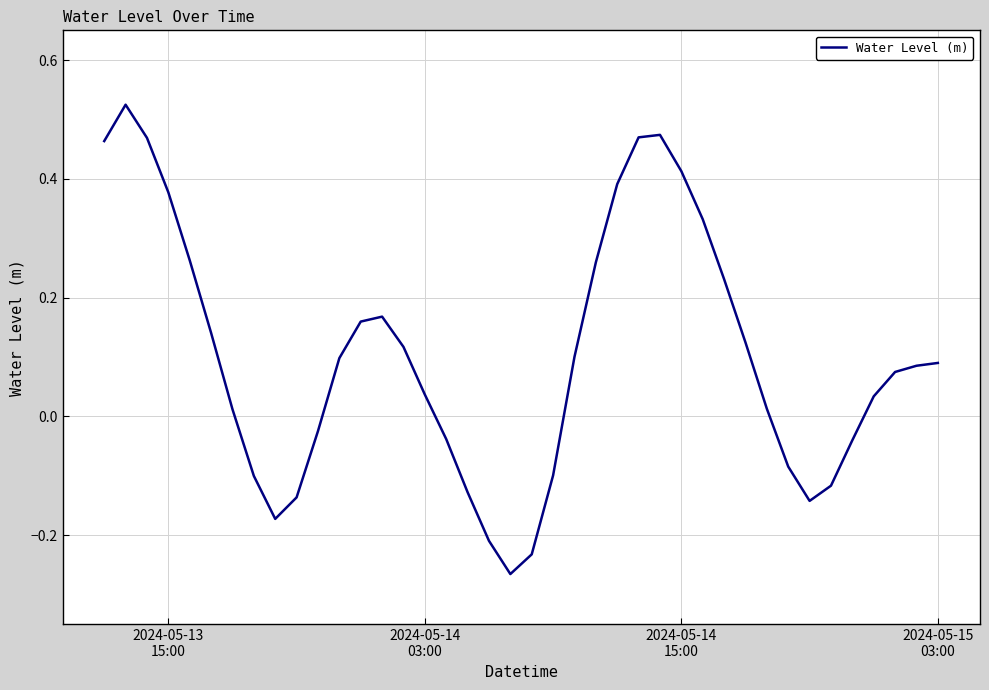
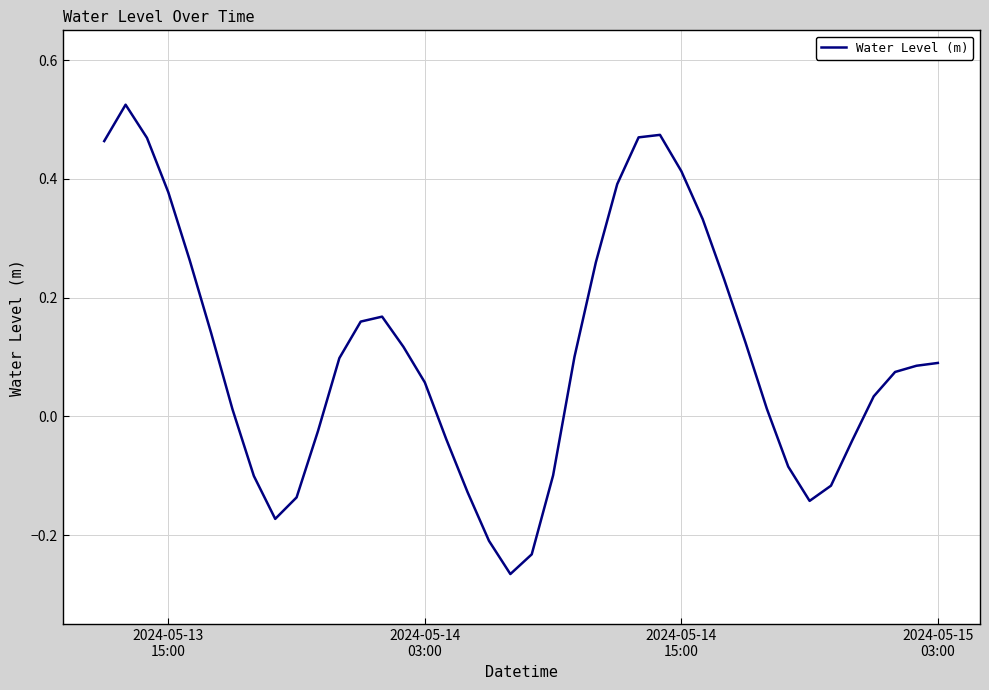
  {
    "2024-05-13 15:00": 0.38,
-   "2024-05-14 03:00": 0.04,
+   "2024-05-14 03:00": 0.06,
    "2024-05-14 15:00": 0.41,
    "2024-05-15 03:00": 0.09
  }
